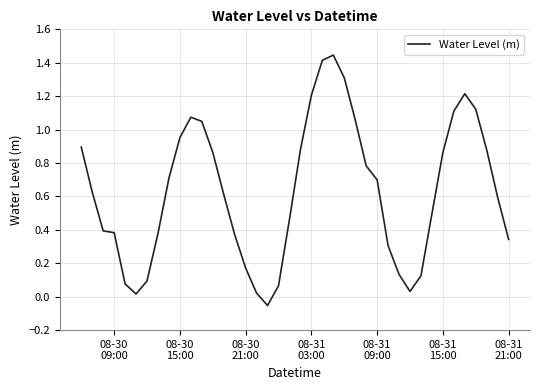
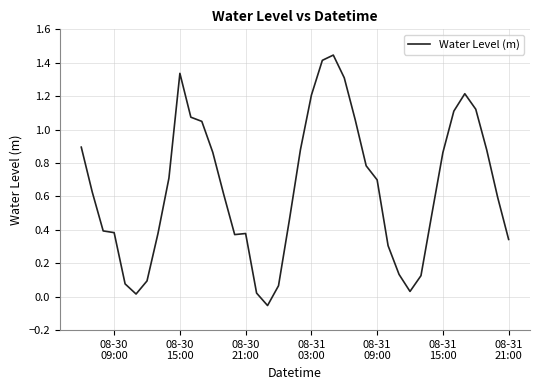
  {
    "08-30 09:00": 0.38,
-   "08-30 15:00": 0.95,
-   "08-30 21:00": 0.17,
+   "08-30 15:00": 1.34,
+   "08-30 21:00": 0.38,
    "08-31 03:00": 1.21,
    "08-31 09:00": 0.70,
    "08-31 15:00": 0.86,
    "08-31 21:00": 0.34
  }
